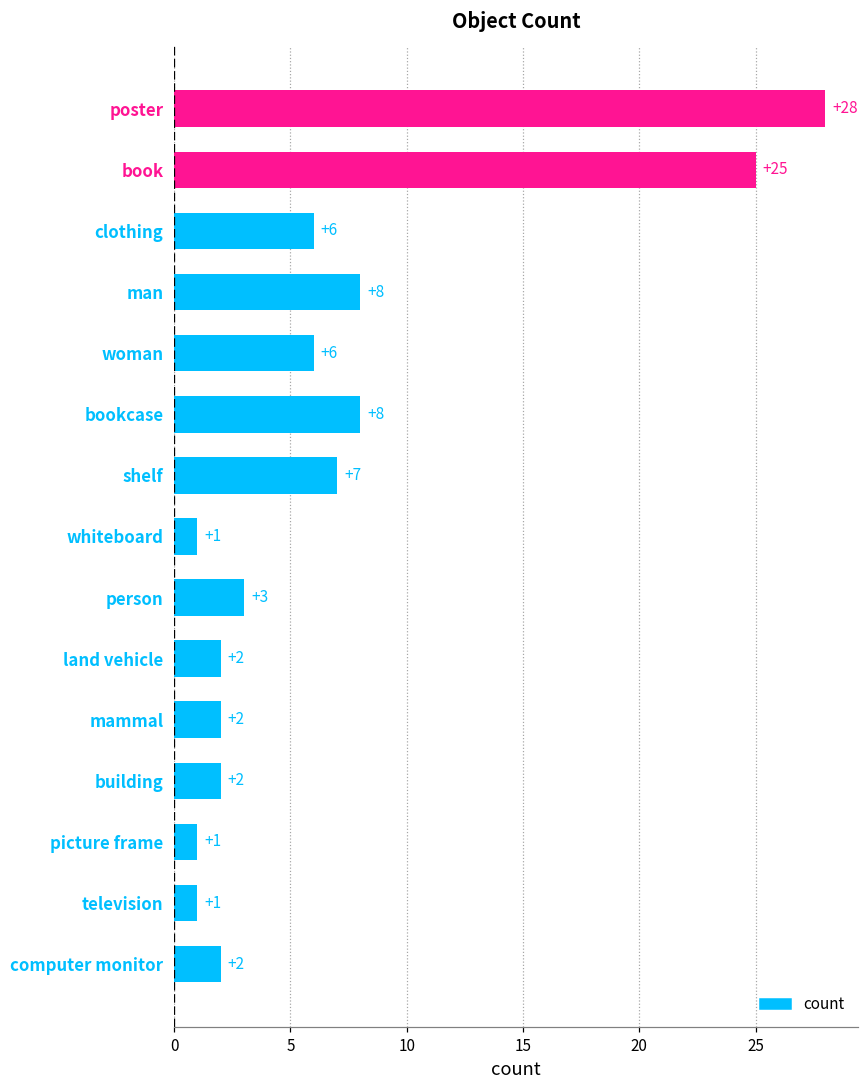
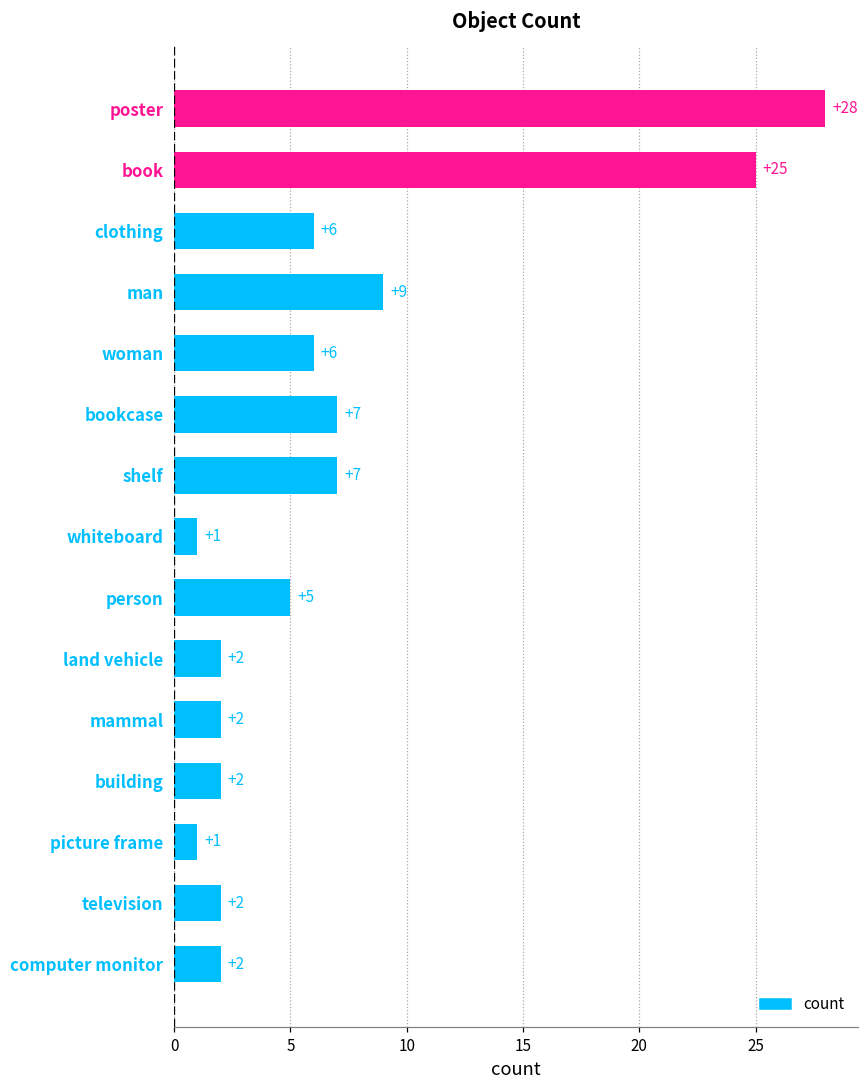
  {
    "poster": "+28",
    "book": "+25",
    "clothing": "+6",
-   "man": "+8",
+   "man": "+9",
    "woman": "+6",
-   "bookcase": "+8",
+   "bookcase": "+7",
    "shelf": "+7",
    "whiteboard": "+1",
-   "person": "+3",
+   "person": "+5",
    "land vehicle": "+2",
    "mammal": "+2",
    "building": "+2",
    "picture frame": "+1",
-   "television": "+1",
+   "television": "+2",
    "computer monitor": "+2"
  }
